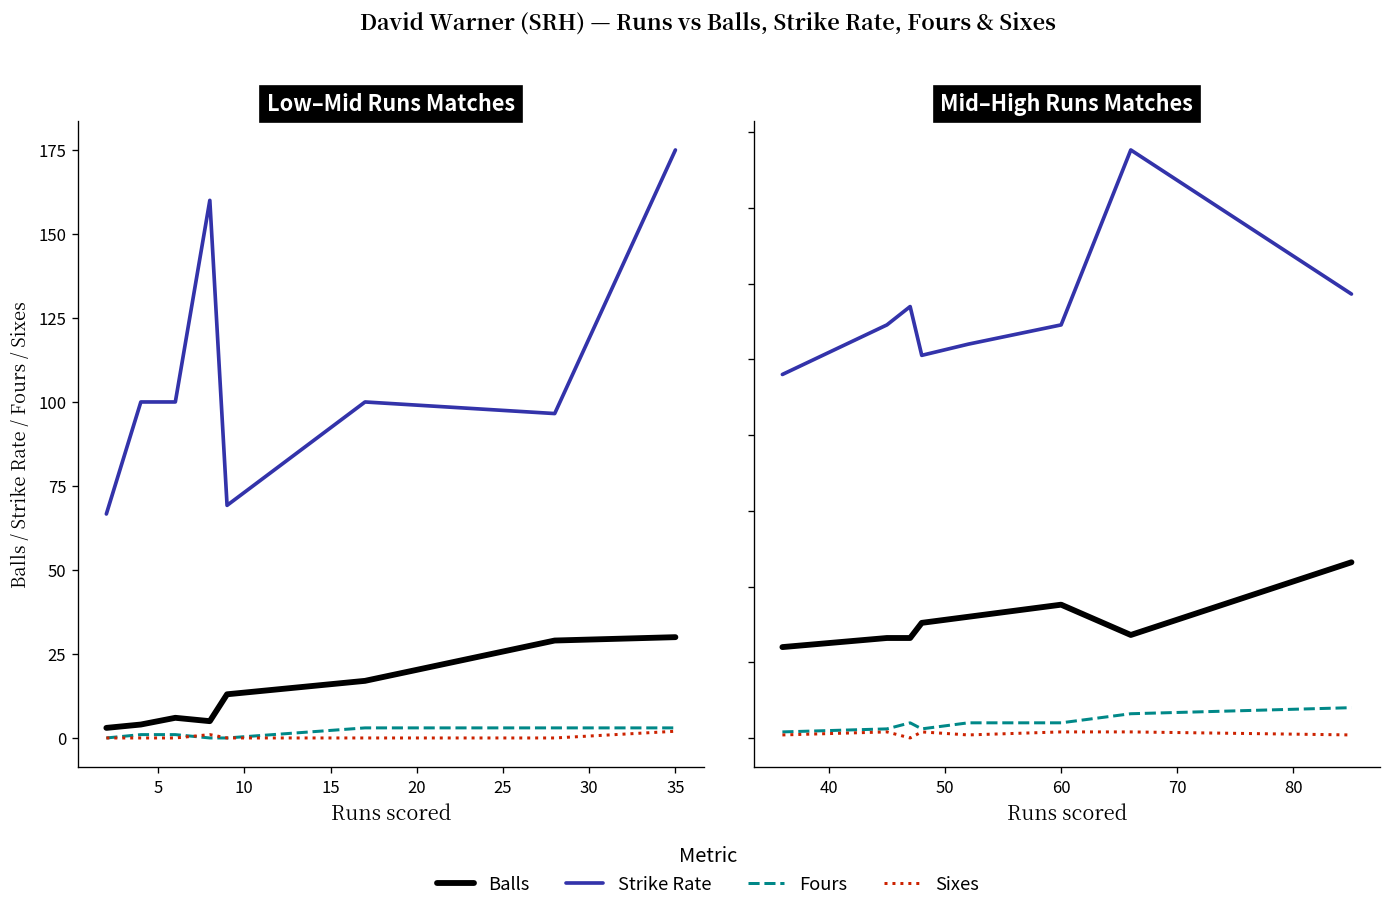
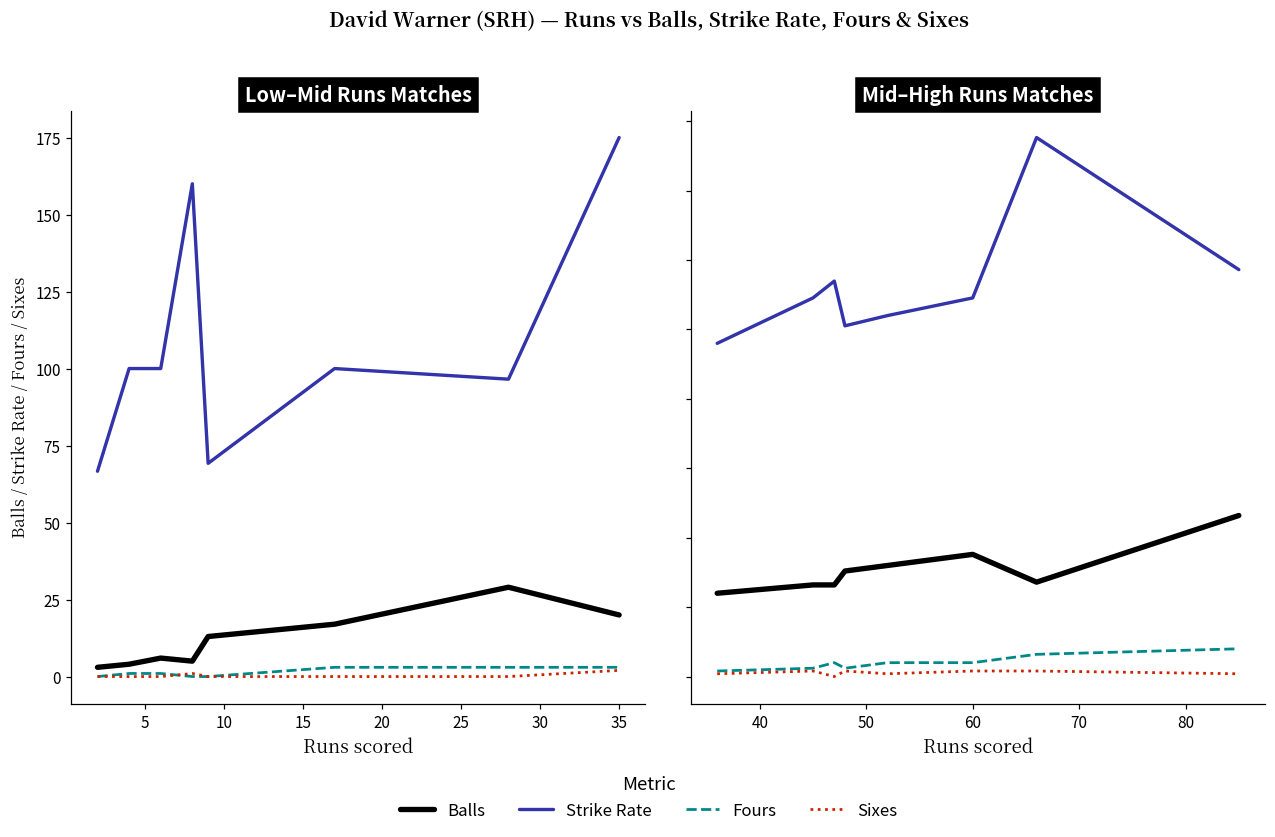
  {
    "Low–Mid Runs Matches": {
      "Balls": {
-       "35": 30
+       "35": 20
      },
      "Strike Rate": {
        "35": 175
      },
      "Fours": {
        "35": 3
      },
      "Sixes": {
        "35": 2
      }
    }
  }
